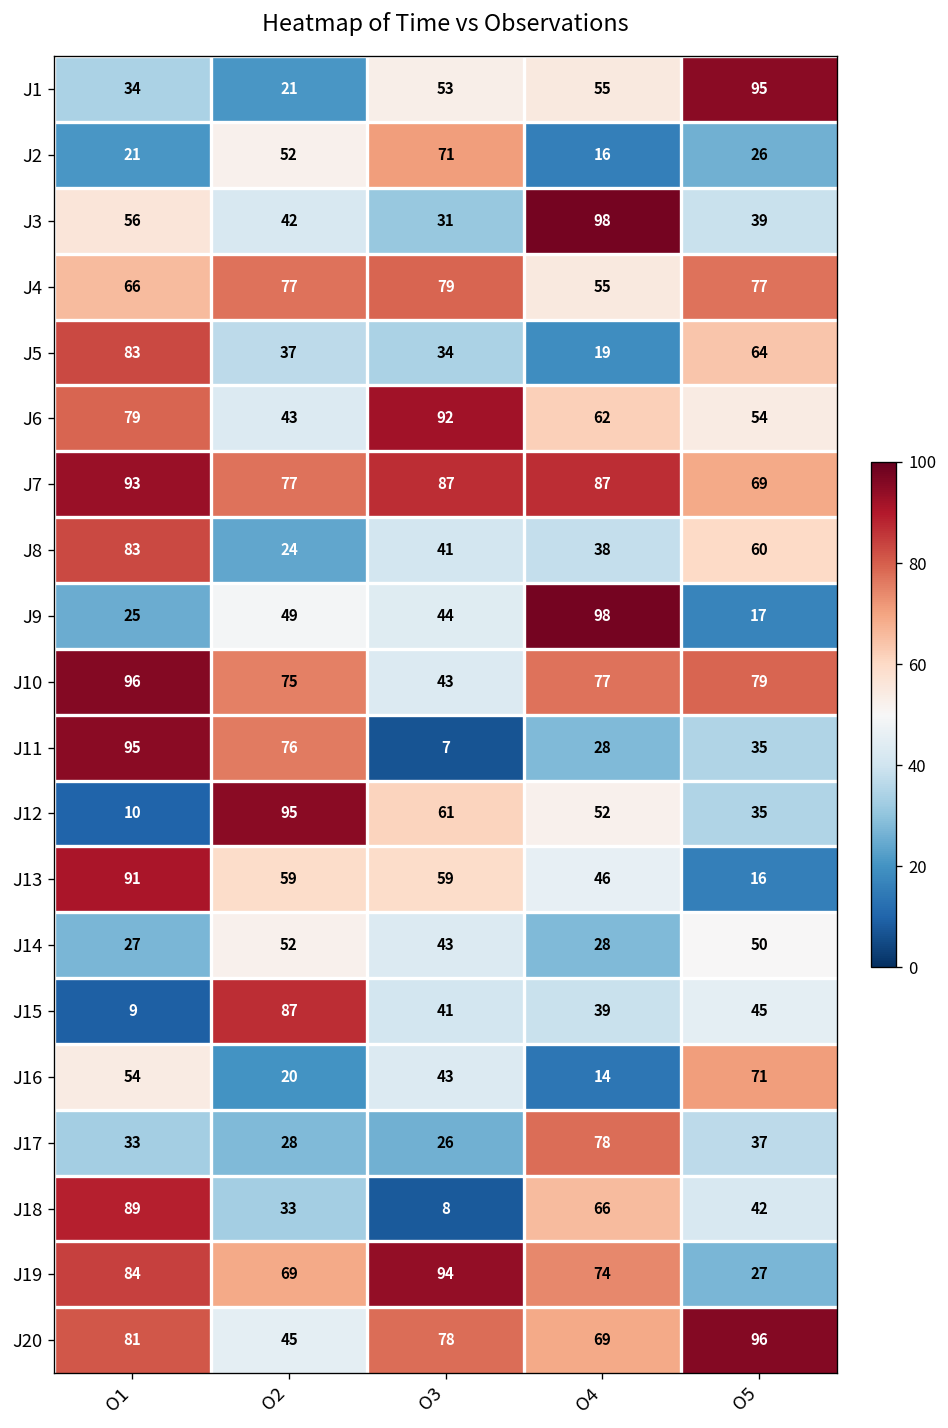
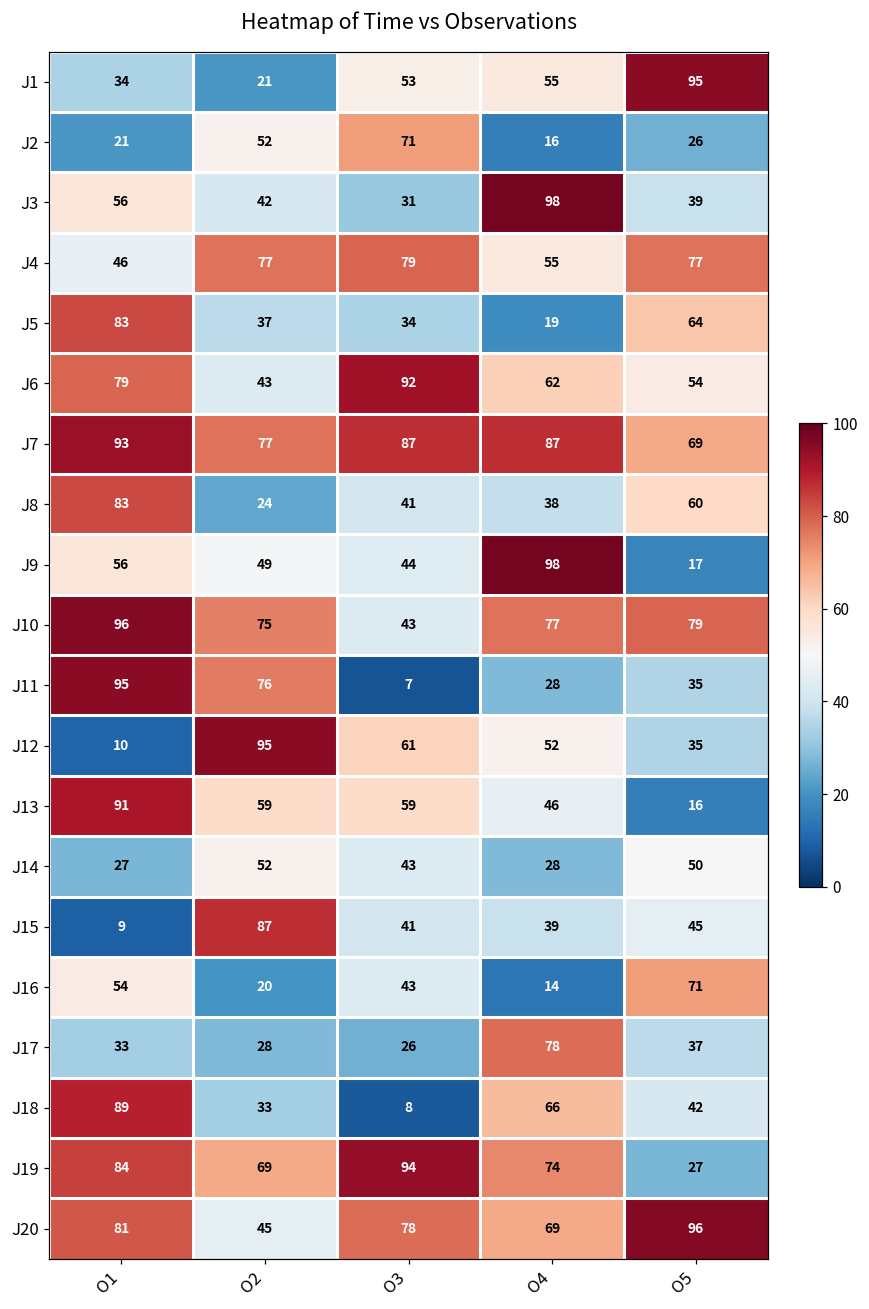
  {
    "J1": {
      "O1": 34,
      "O2": 21,
      "O3": 53,
      "O4": 55,
      "O5": 95
    },
    "J2": {
      "O1": 21,
      "O2": 52,
      "O3": 71,
      "O4": 16,
      "O5": 26
    },
    "J3": {
      "O1": 56,
      "O2": 42,
      "O3": 31,
      "O4": 98,
      "O5": 39
    },
    "J4": {
-     "O1": 66,
+     "O1": 46,
      "O2": 77,
      "O3": 79,
      "O4": 55,
      "O5": 77
    },
    "J5": {
      "O1": 83,
      "O2": 37,
      "O3": 34,
      "O4": 19,
      "O5": 64
    },
    "J6": {
      "O1": 79,
      "O2": 43,
      "O3": 92,
      "O4": 62,
      "O5": 54
    },
    "J7": {
      "O1": 93,
      "O2": 77,
      "O3": 87,
      "O4": 87,
      "O5": 69
    },
    "J8": {
      "O1": 83,
      "O2": 24,
      "O3": 41,
      "O4": 38,
      "O5": 60
    },
    "J9": {
-     "O1": 25,
+     "O1": 56,
      "O2": 49,
      "O3": 44,
      "O4": 98,
      "O5": 17
    },
    "J10": {
      "O1": 96,
      "O2": 75,
      "O3": 43,
      "O4": 77,
      "O5": 79
    },
    "J11": {
      "O1": 95,
      "O2": 76,
      "O3": 7,
      "O4": 28,
      "O5": 35
    },
    "J12": {
      "O1": 10,
      "O2": 95,
      "O3": 61,
      "O4": 52,
      "O5": 35
    },
    "J13": {
      "O1": 91,
      "O2": 59,
      "O3": 59,
      "O4": 46,
      "O5": 16
    },
    "J14": {
      "O1": 27,
      "O2": 52,
      "O3": 43,
      "O4": 28,
      "O5": 50
    },
    "J15": {
      "O1": 9,
      "O2": 87,
      "O3": 41,
      "O4": 39,
      "O5": 45
    },
    "J16": {
      "O1": 54,
      "O2": 20,
      "O3": 43,
      "O4": 14,
      "O5": 71
    },
    "J17": {
      "O1": 33,
      "O2": 28,
      "O3": 26,
      "O4": 78,
      "O5": 37
    },
    "J18": {
      "O1": 89,
      "O2": 33,
      "O3": 8,
      "O4": 66,
      "O5": 42
    },
    "J19": {
      "O1": 84,
      "O2": 69,
      "O3": 94,
      "O4": 74,
      "O5": 27
    },
    "J20": {
      "O1": 81,
      "O2": 45,
      "O3": 78,
      "O4": 69,
      "O5": 96
    }
  }
